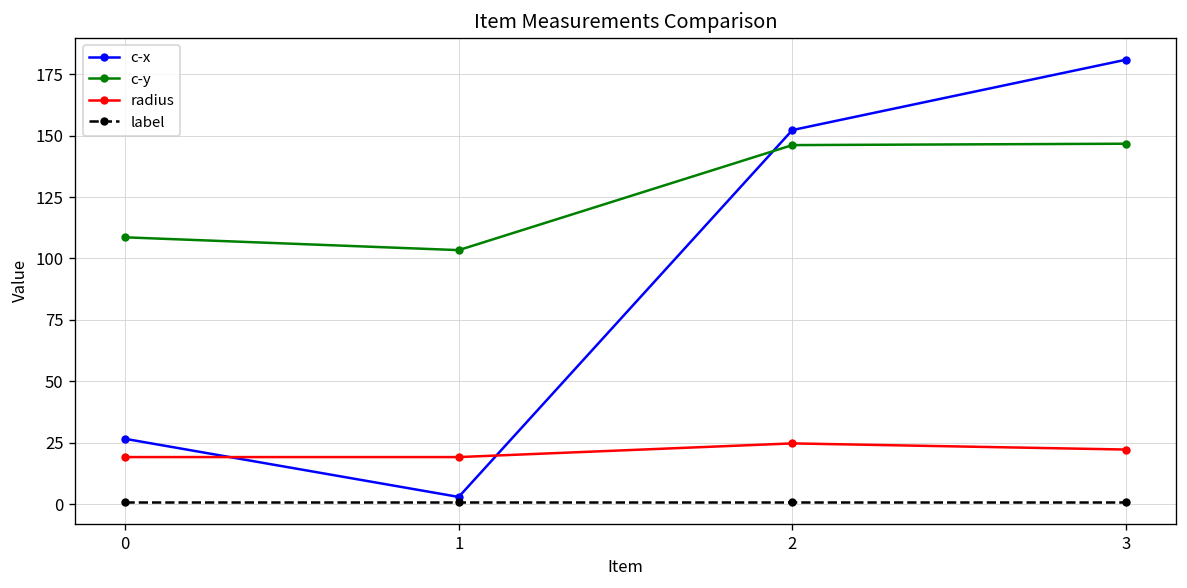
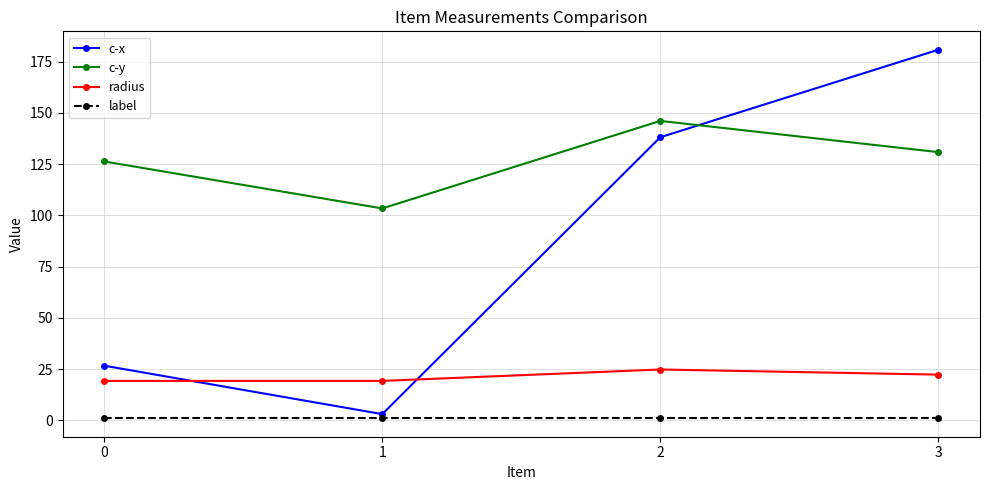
  {
    "c-x": {
      "0": 27,
      "1": 3,
-     "2": 152,
+     "2": 138,
      "3": 181
    },
    "c-y": {
-     "0": 109,
+     "0": 126,
      "1": 103,
      "2": 146,
-     "3": 147
+     "3": 131
    },
    "radius": {
      "0": 19,
      "1": 19,
      "2": 25,
      "3": 22
    },
    "label": {
      "0": 1,
      "1": 1,
      "2": 1,
      "3": 1
    }
  }
